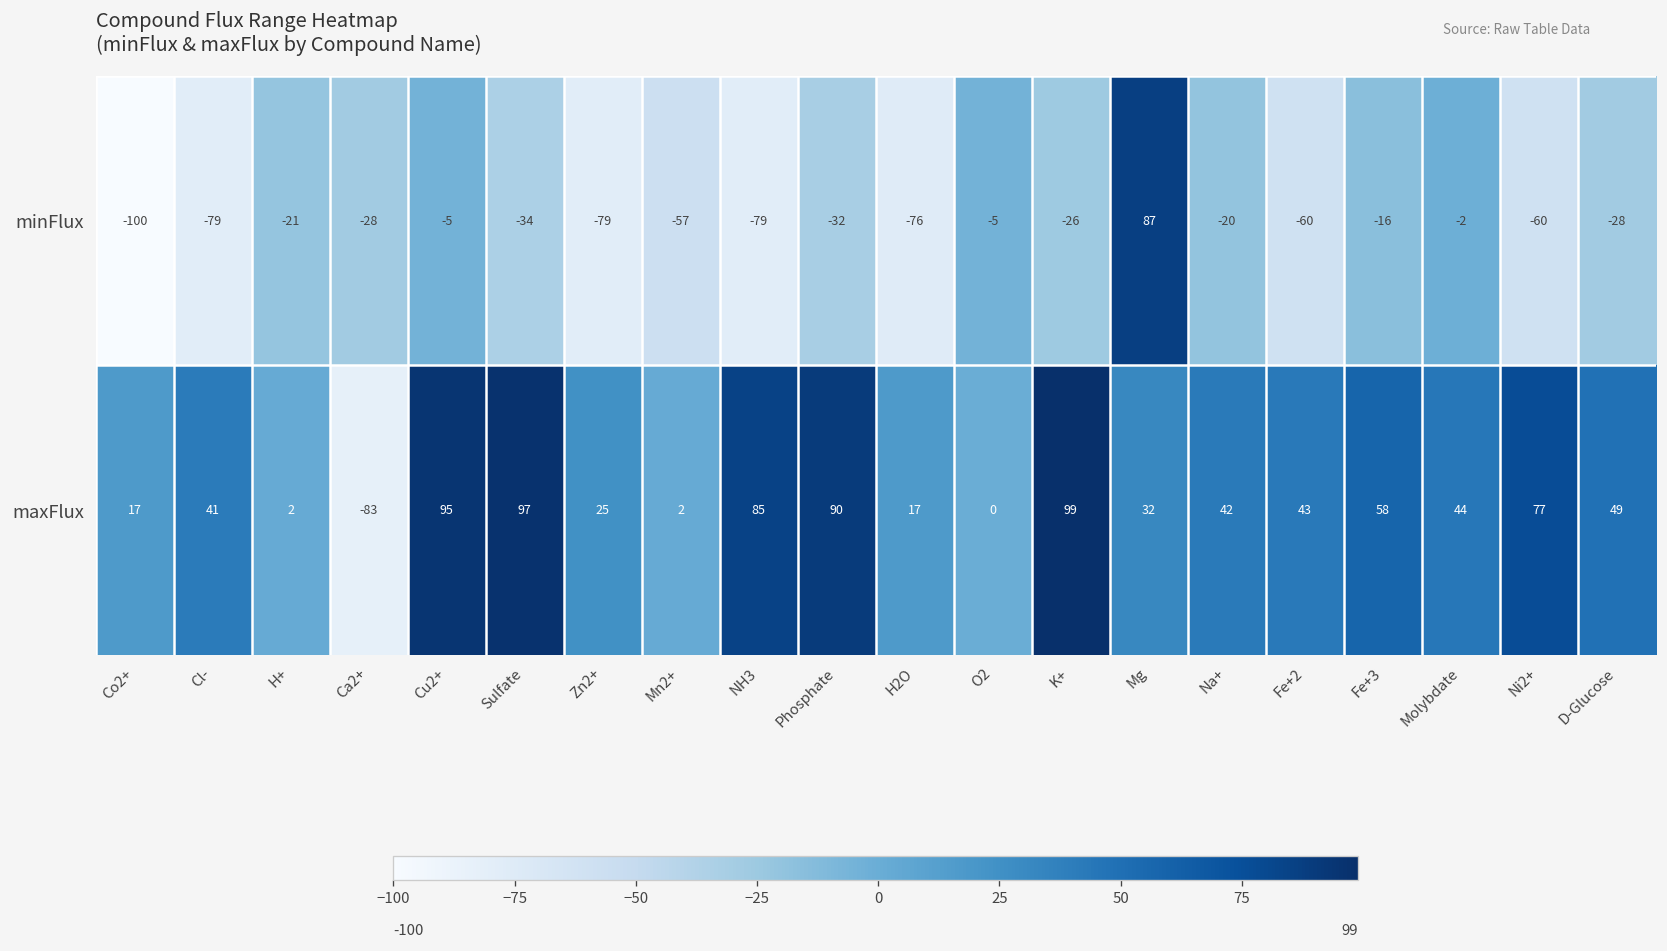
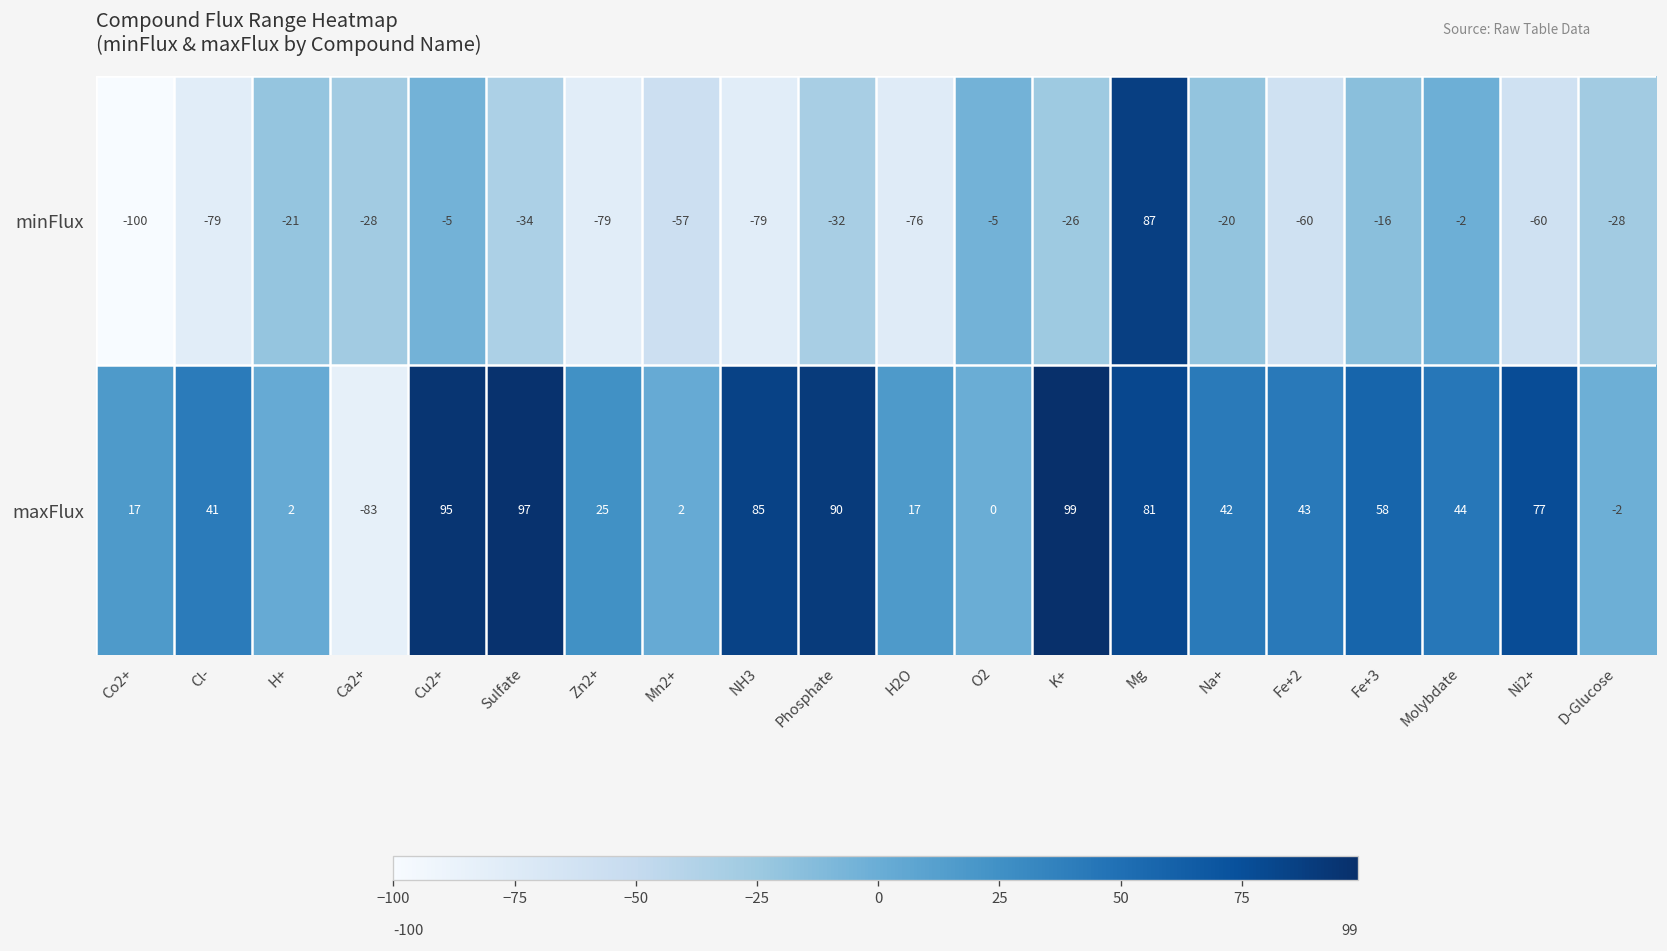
  {
    "minFlux": {
      "Co2+": -100,
      "Cl-": -79,
      "H+": -21,
      "Ca2+": -28,
      "Cu2+": -5,
      "Sulfate": -34,
      "Zn2+": -79,
      "Mn2+": -57,
      "NH3": -79,
      "Phosphate": -32,
      "H2O": -76,
      "O2": -5,
      "K+": -26,
      "Mg": 87,
      "Na+": -20,
      "Fe+2": -60,
      "Fe+3": -16,
      "Molybdate": -2,
      "Ni2+": -60,
      "D-Glucose": -28
    },
    "maxFlux": {
      "Co2+": 17,
      "Cl-": 41,
      "H+": 2,
      "Ca2+": -83,
      "Cu2+": 95,
      "Sulfate": 97,
      "Zn2+": 25,
      "Mn2+": 2,
      "NH3": 85,
      "Phosphate": 90,
      "H2O": 17,
      "O2": 0,
      "K+": 99,
-     "Mg": 32,
+     "Mg": 81,
      "Na+": 42,
      "Fe+2": 43,
      "Fe+3": 58,
      "Molybdate": 44,
      "Ni2+": 77,
-     "D-Glucose": 49
+     "D-Glucose": -2
    }
  }
